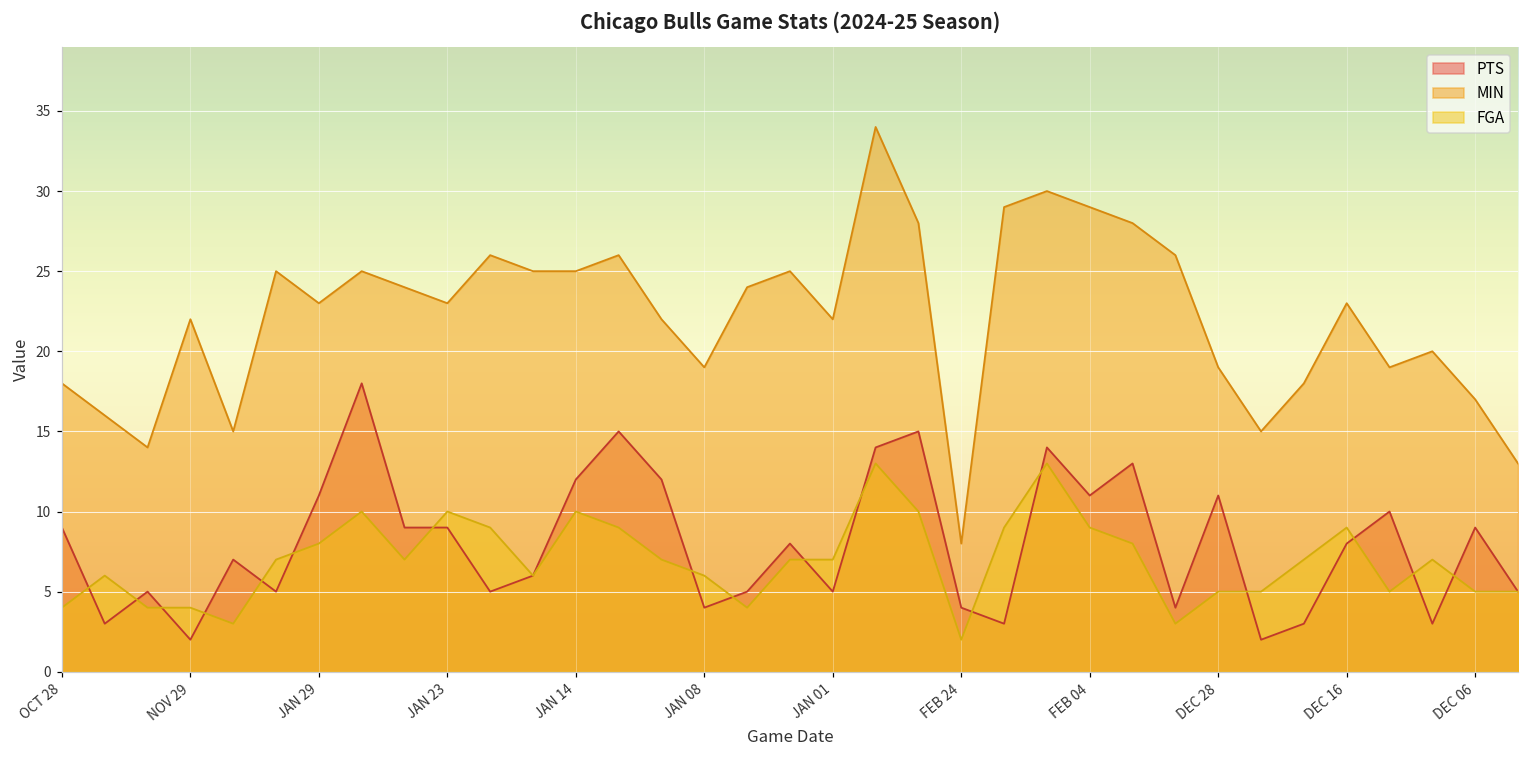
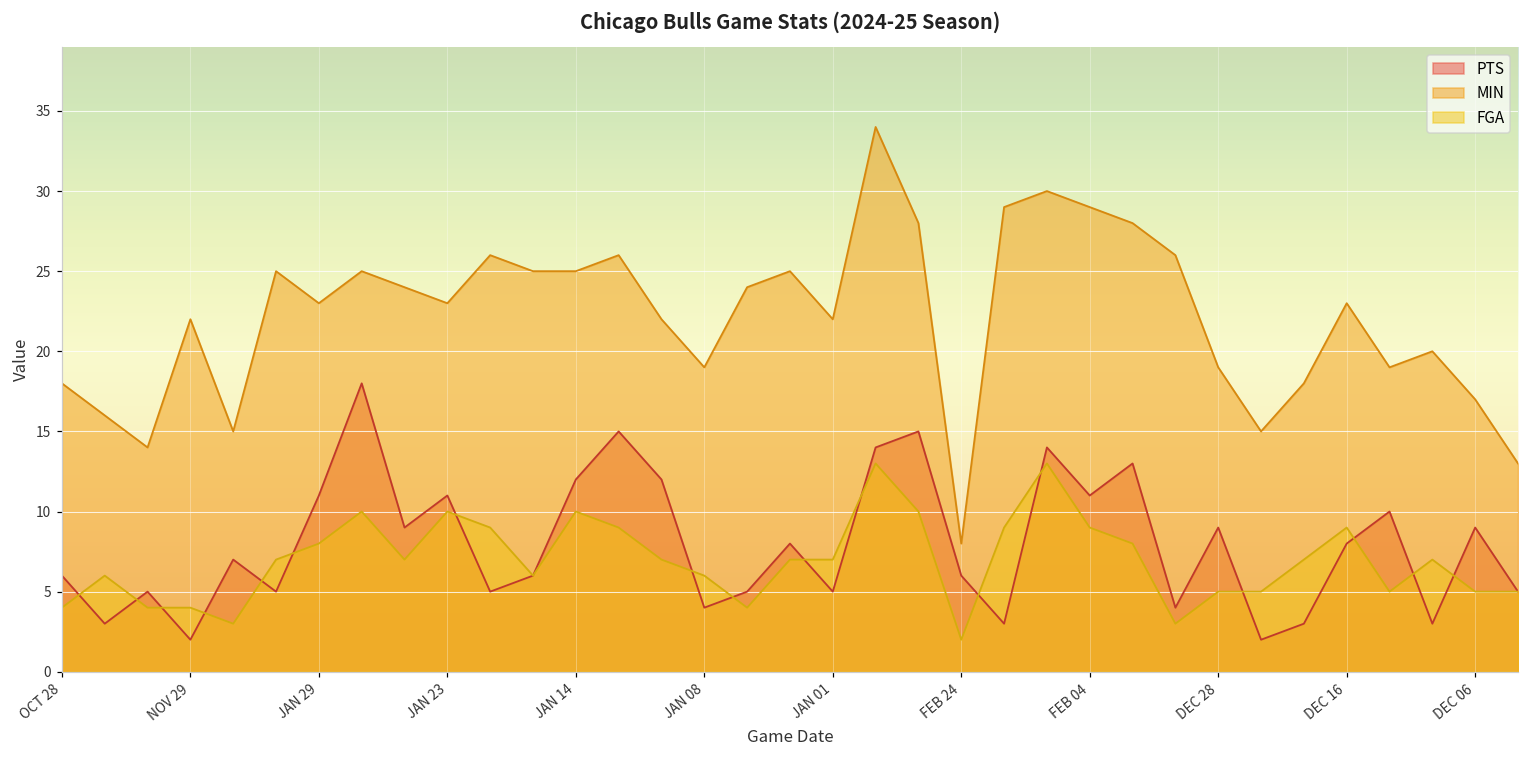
  {
    "PTS": {
-     "OCT 28": 9,
+     "OCT 28": 6,
      "NOV 29": 2,
      "JAN 29": 11,
-     "JAN 23": 9,
+     "JAN 23": 11,
      "JAN 14": 12,
      "JAN 08": 4,
      "JAN 01": 5,
-     "FEB 24": 4,
+     "FEB 24": 6,
      "FEB 04": 11,
-     "DEC 28": 11,
+     "DEC 28": 9,
      "DEC 16": 8,
      "DEC 06": 9
    }
  }
